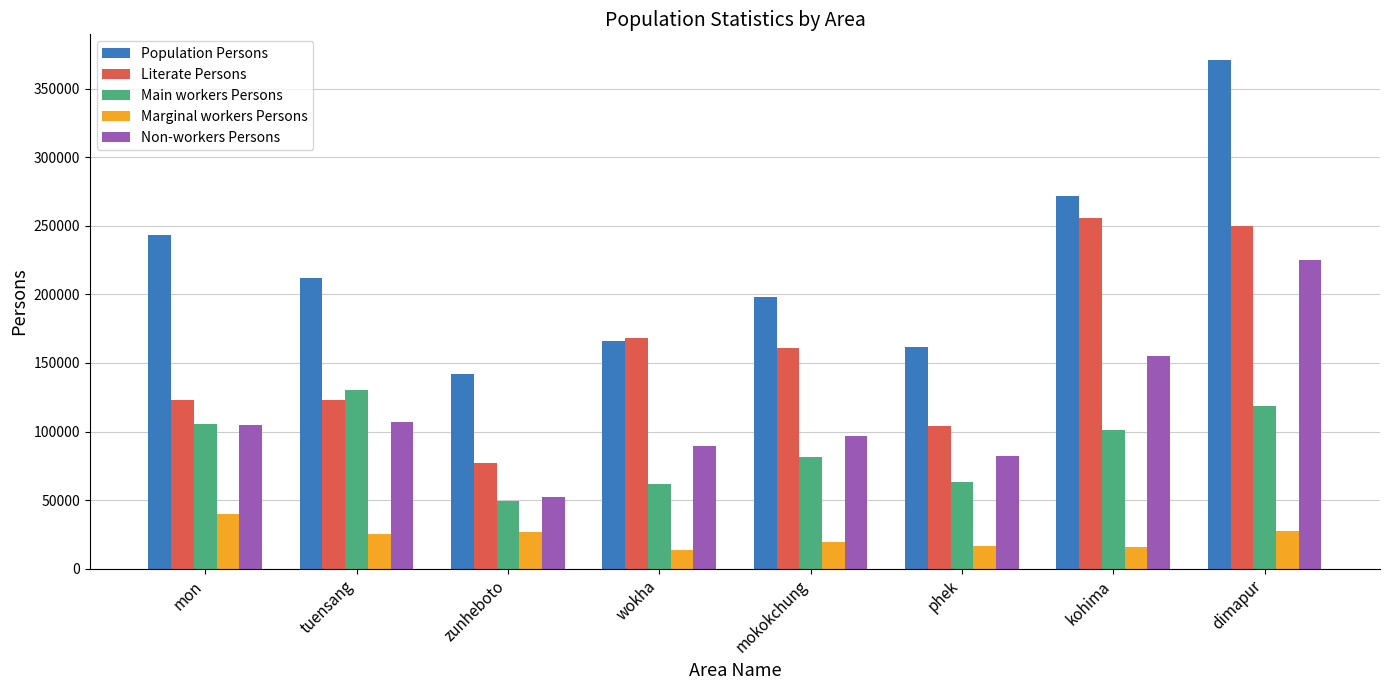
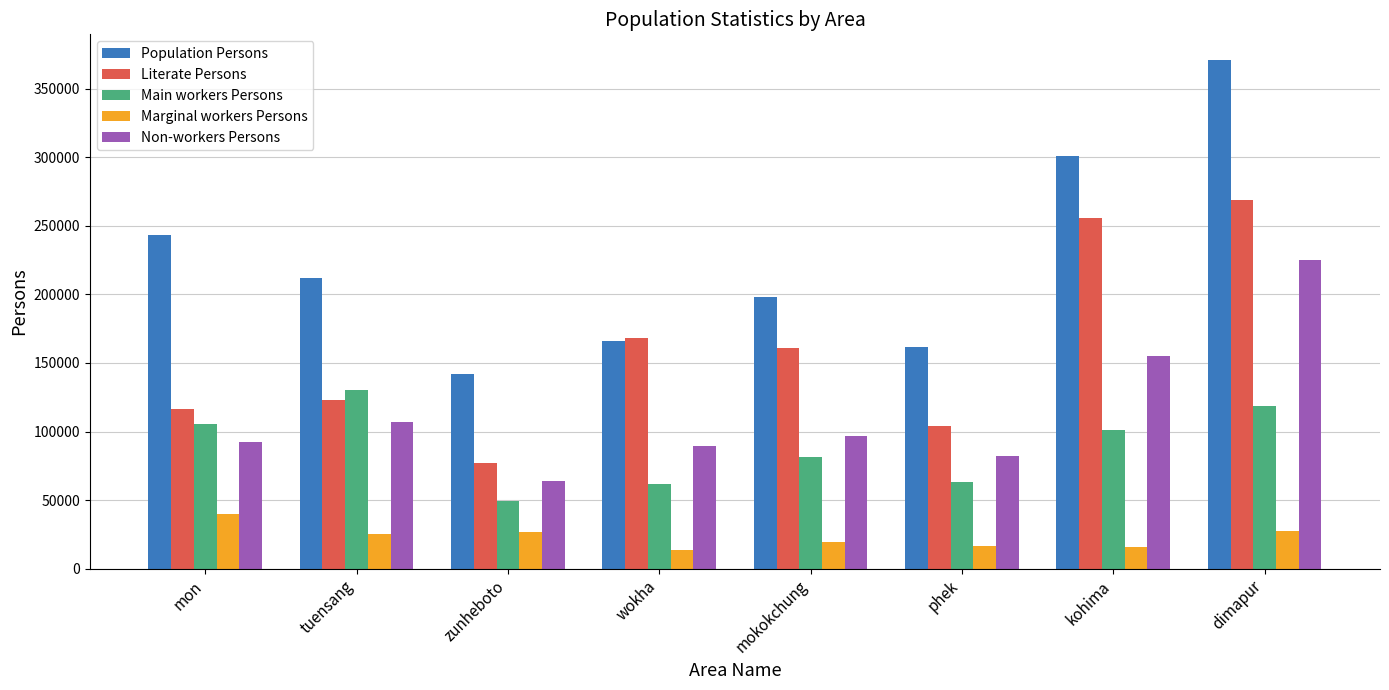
  {
    "Population Persons": {
      "mon": 244000,
      "tuensang": 212000,
      "zunheboto": 142000,
      "wokha": 166000,
      "mokokchung": 198000,
      "phek": 162000,
-     "kohima": 272000,
+     "kohima": 301000,
      "dimapur": 371000
    },
    "Literate Persons": {
-     "mon": 123000,
+     "mon": 117000,
      "tuensang": 123000,
      "zunheboto": 77000,
      "wokha": 168000,
      "mokokchung": 161000,
      "phek": 104000,
      "kohima": 256000,
-     "dimapur": 250000
+     "dimapur": 269000
    },
    "Main workers Persons": {
      "mon": 105000,
      "tuensang": 130000,
      "zunheboto": 49000,
      "wokha": 62000,
      "mokokchung": 81000,
      "phek": 63000,
      "kohima": 101000,
      "dimapur": 118000
    },
    "Marginal workers Persons": {
      "mon": 40000,
      "tuensang": 25000,
      "zunheboto": 27000,
      "wokha": 14000,
      "mokokchung": 20000,
      "phek": 16000,
      "kohima": 16000,
      "dimapur": 27000
    },
    "Non-workers Persons": {
-     "mon": 105000,
+     "mon": 93000,
      "tuensang": 107000,
-     "zunheboto": 52000,
+     "zunheboto": 64000,
      "wokha": 90000,
      "mokokchung": 97000,
      "phek": 82000,
      "kohima": 155000,
      "dimapur": 225000
    }
  }
